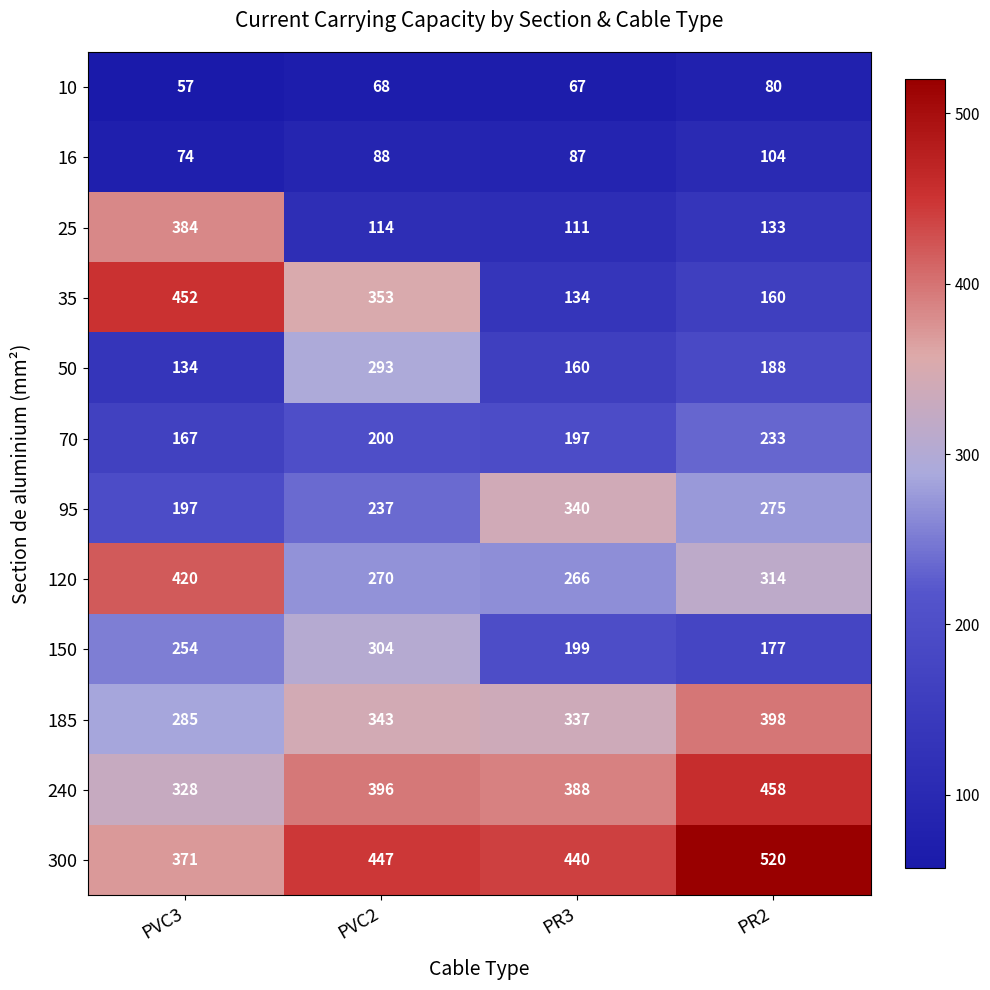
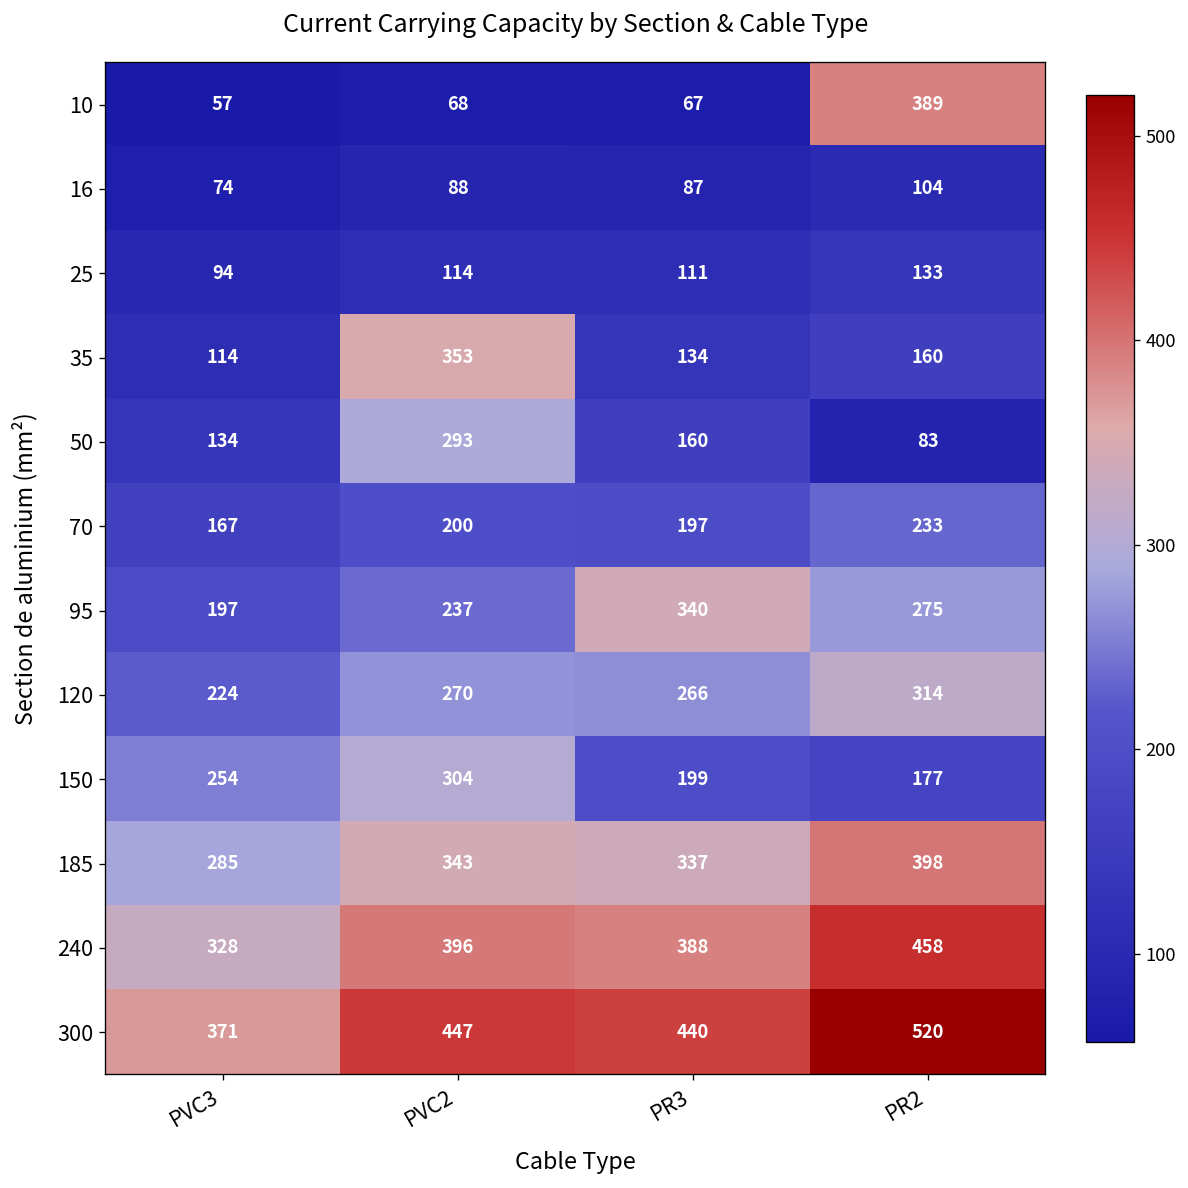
  {
    "10": {
      "PVC3": 57,
      "PVC2": 68,
      "PR3": 67,
-     "PR2": 80
+     "PR2": 389
    },
    "16": {
      "PVC3": 74,
      "PVC2": 88,
      "PR3": 87,
      "PR2": 104
    },
    "25": {
-     "PVC3": 384,
+     "PVC3": 94,
      "PVC2": 114,
      "PR3": 111,
      "PR2": 133
    },
    "35": {
-     "PVC3": 452,
+     "PVC3": 114,
      "PVC2": 353,
      "PR3": 134,
      "PR2": 160
    },
    "50": {
      "PVC3": 134,
      "PVC2": 293,
      "PR3": 160,
-     "PR2": 188
+     "PR2": 83
    },
    "70": {
      "PVC3": 167,
      "PVC2": 200,
      "PR3": 197,
      "PR2": 233
    },
    "95": {
      "PVC3": 197,
      "PVC2": 237,
      "PR3": 340,
      "PR2": 275
    },
    "120": {
-     "PVC3": 420,
+     "PVC3": 224,
      "PVC2": 270,
      "PR3": 266,
      "PR2": 314
    },
    "150": {
      "PVC3": 254,
      "PVC2": 304,
      "PR3": 199,
      "PR2": 177
    },
    "185": {
      "PVC3": 285,
      "PVC2": 343,
      "PR3": 337,
      "PR2": 398
    },
    "240": {
      "PVC3": 328,
      "PVC2": 396,
      "PR3": 388,
      "PR2": 458
    },
    "300": {
      "PVC3": 371,
      "PVC2": 447,
      "PR3": 440,
      "PR2": 520
    }
  }
